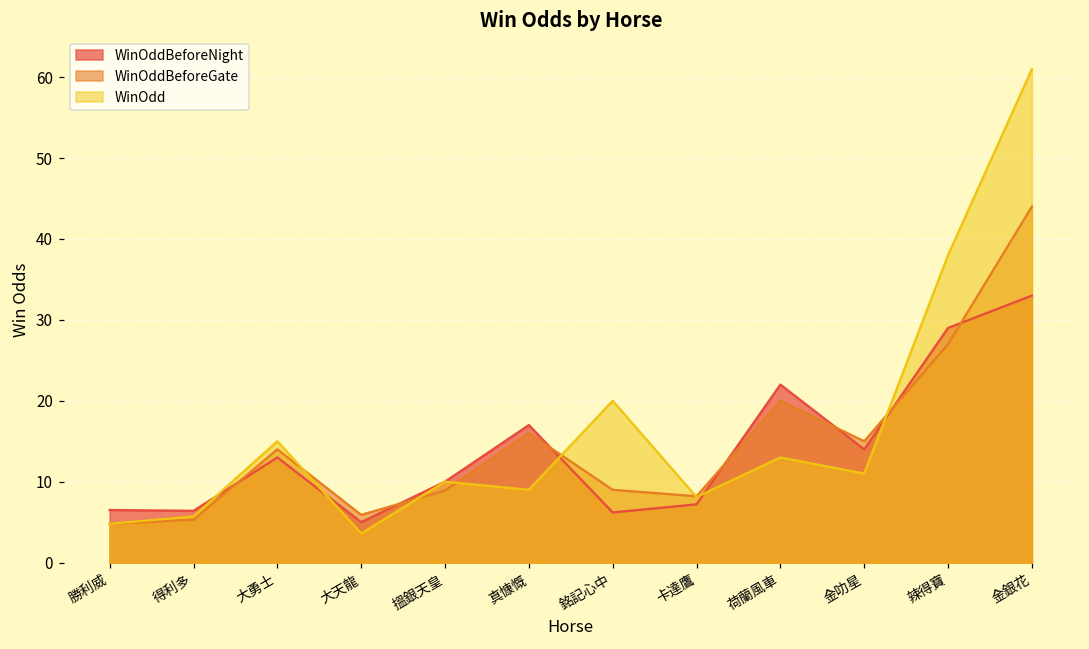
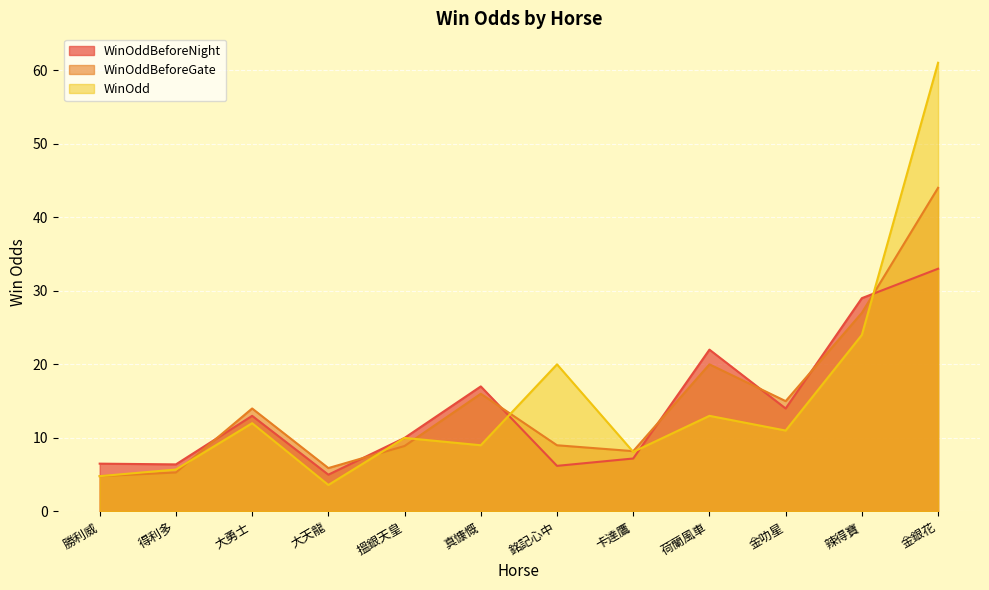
  {
    "WinOdd": {
      "得利多": 6,
-     "大勇士": 15,
+     "大勇士": 12,
      "大天龍": 4,
      "真慷慨": 9,
      "銘記心中": 20,
      "荷蘭風車": 13,
      "金叻星": 11,
-     "辣得寶": 38,
+     "辣得寶": 24,
      "金銀花": 61
    }
  }
